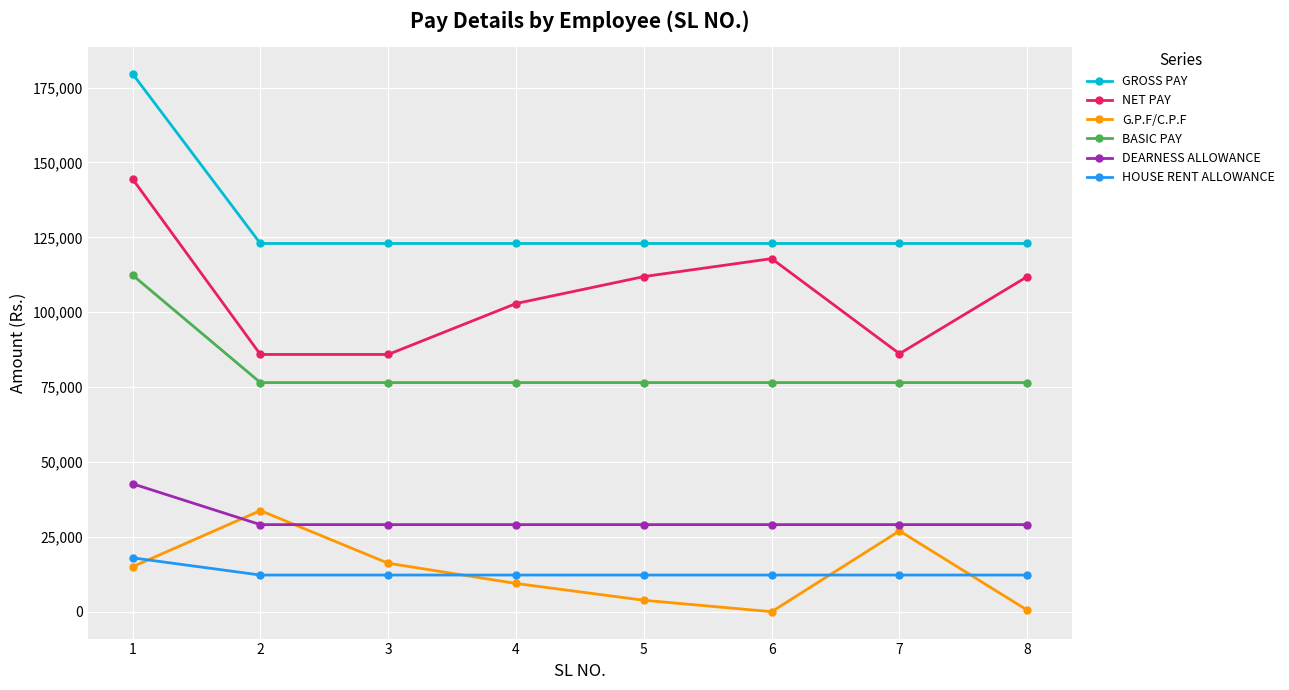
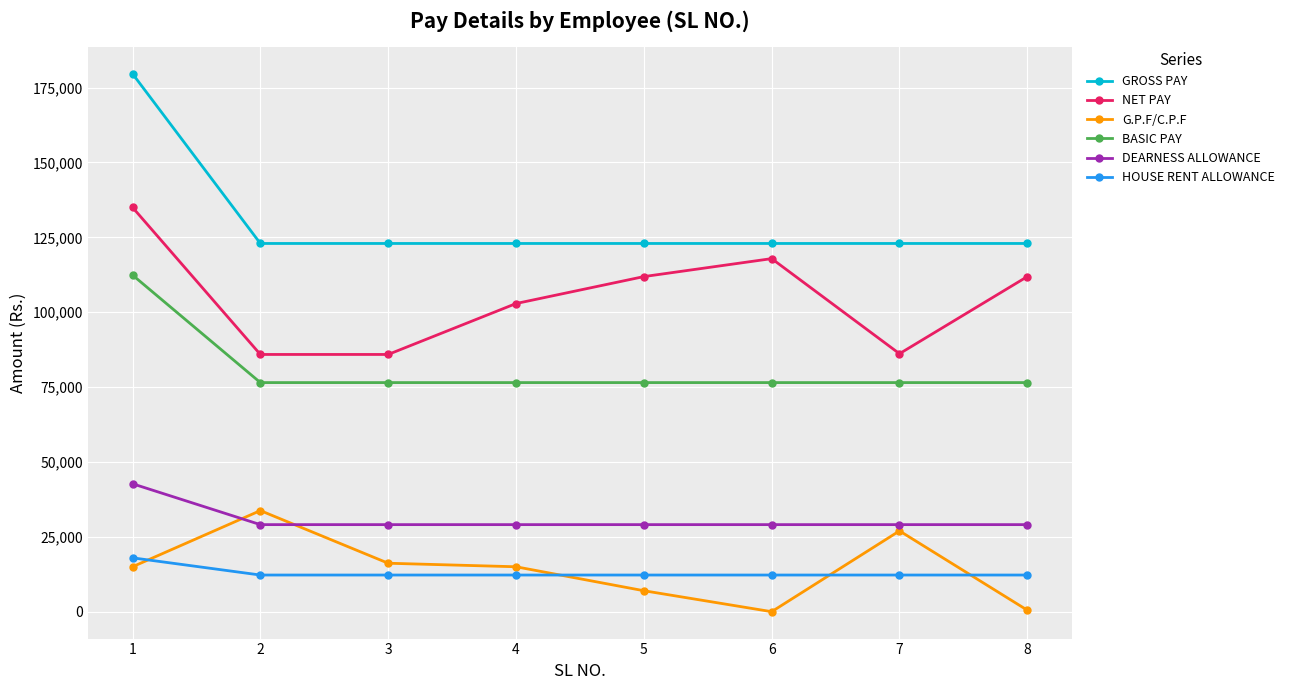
  {
    "NET PAY": {
-     "1": "144,000",
+     "1": "135,000",
      "2": "86,000",
      "3": "86,000",
      "4": "103,000",
      "5": "112,000",
      "6": "118,000",
      "7": "86,000",
      "8": "112,000"
    },
    "G.P.F/C.P.F": {
      "1": "15,000",
      "2": "34,000",
      "3": "16,000",
-     "4": "9,000",
-     "5": "4,000",
+     "4": "15,000",
+     "5": "7,000",
      "6": "0",
      "7": "27,000",
      "8": "1,000"
    },
    "BASIC PAY": {
      "1": "112,000",
      "2": "77,000",
      "3": "77,000",
      "4": "77,000",
      "5": "77,000",
      "6": "77,000",
      "7": "77,000",
      "8": "77,000"
    },
    "DEARNESS ALLOWANCE": {
      "1": "43,000",
      "2": "29,000",
      "3": "29,000",
      "4": "29,000",
      "5": "29,000",
      "6": "29,000",
      "7": "29,000",
      "8": "29,000"
    }
  }
